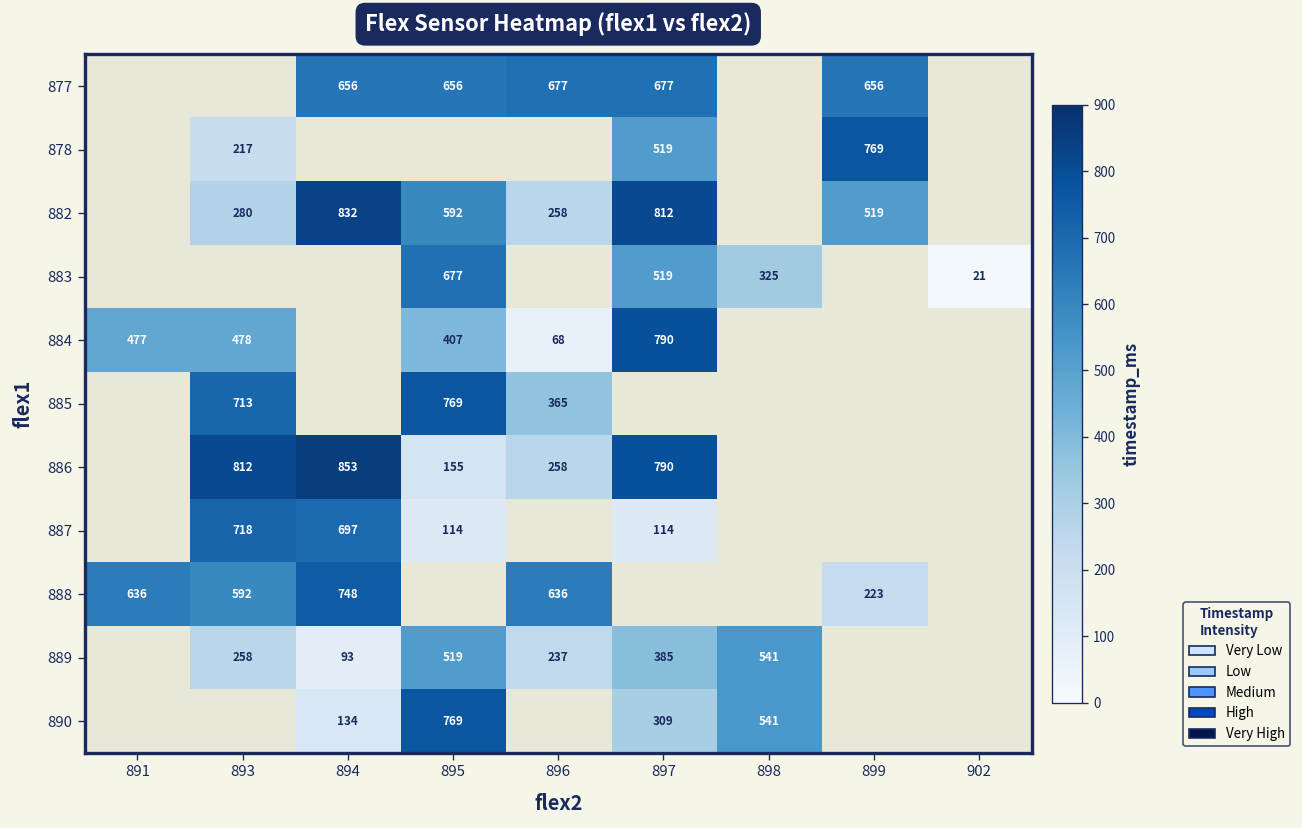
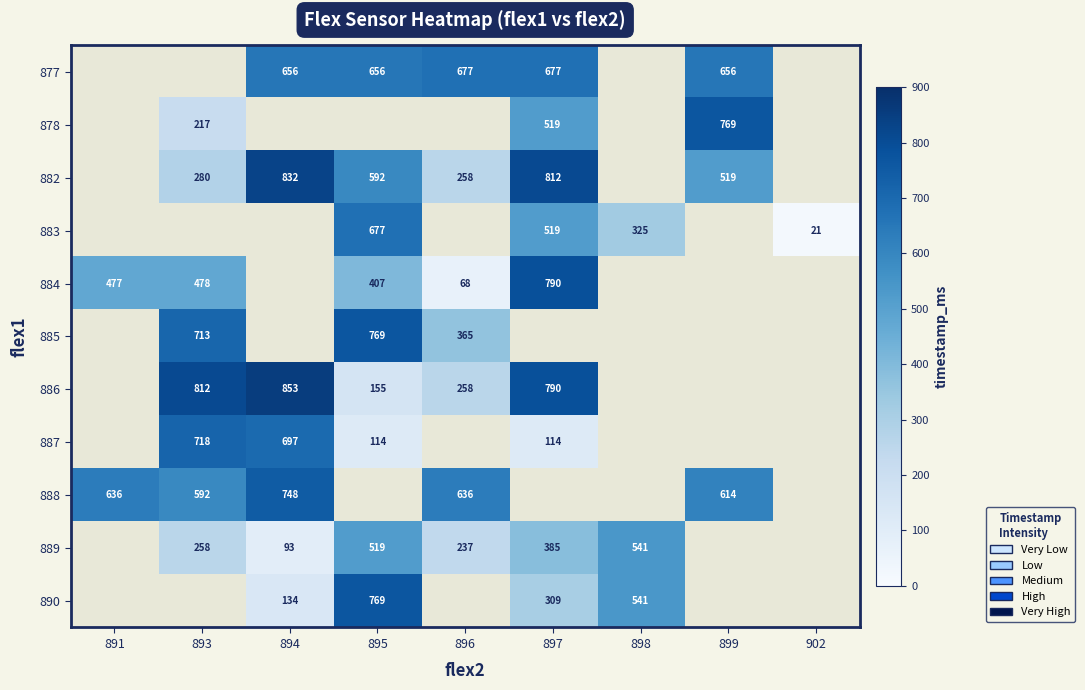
  {
    "877": {
      "894": 656,
      "895": 656,
      "896": 677,
      "897": 677,
      "899": 656
    },
    "878": {
      "893": 217,
      "897": 519,
      "899": 769
    },
    "882": {
      "893": 280,
      "894": 832,
      "895": 592,
      "896": 258,
      "897": 812,
      "899": 519
    },
    "883": {
      "895": 677,
      "897": 519,
      "898": 325,
      "902": 21
    },
    "884": {
      "891": 477,
      "893": 478,
      "895": 407,
      "896": 68,
      "897": 790
    },
    "885": {
      "893": 713,
      "895": 769,
      "896": 365
    },
    "886": {
      "893": 812,
      "894": 853,
      "895": 155,
      "896": 258,
      "897": 790
    },
    "887": {
      "893": 718,
      "894": 697,
      "895": 114,
      "897": 114
    },
    "888": {
      "891": 636,
      "893": 592,
      "894": 748,
      "896": 636,
-     "899": 223
+     "899": 614
    },
    "889": {
      "893": 258,
      "894": 93,
      "895": 519,
      "896": 237,
      "897": 385,
      "898": 541
    },
    "890": {
      "894": 134,
      "895": 769,
      "897": 309,
      "898": 541
    }
  }
